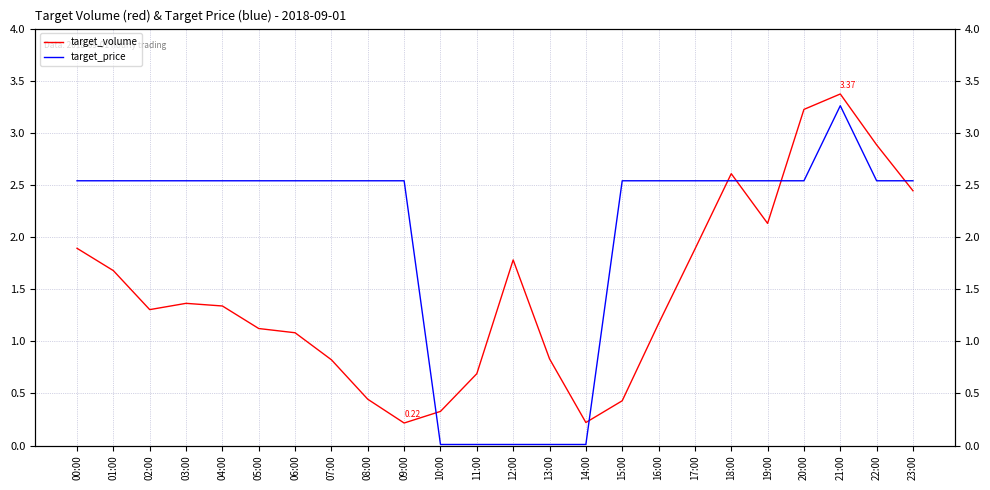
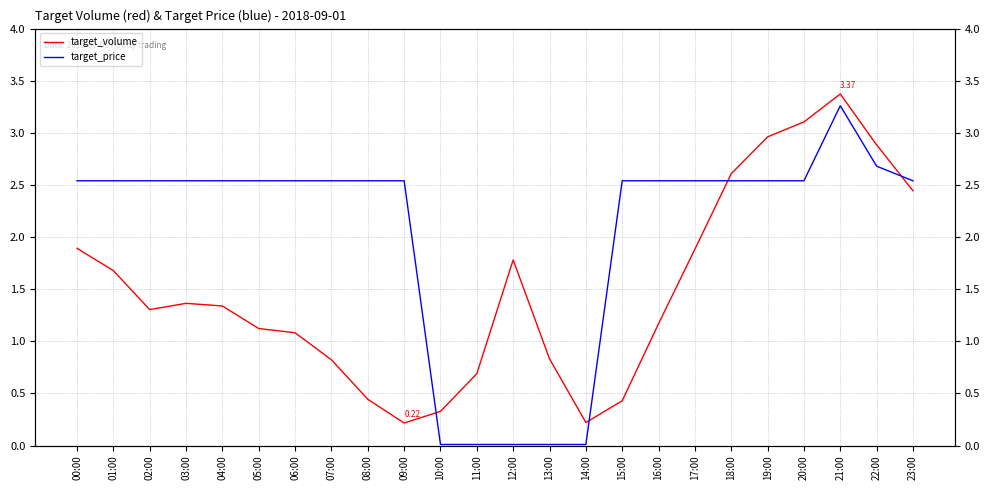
  {
    "target_volume": {
      "00:00": 1.89,
      "01:00": 1.68,
      "02:00": 1.30,
      "03:00": 1.36,
      "04:00": 1.34,
      "05:00": 1.12,
      "06:00": 1.08,
      "07:00": 0.82,
      "08:00": 0.44,
      "10:00": 0.33,
      "11:00": 0.69,
      "12:00": 1.78,
      "13:00": 0.83,
      "14:00": 0.22,
      "15:00": 0.43,
      "16:00": 1.17,
      "17:00": 1.88,
      "18:00": 2.61,
-     "19:00": 2.13,
-     "20:00": 3.22,
+     "19:00": 2.96,
+     "20:00": 3.10,
      "22:00": 2.88,
      "23:00": 2.44
    },
    "target_price": {
      "00:00": 2.54,
      "01:00": 2.54,
      "02:00": 2.54,
      "03:00": 2.54,
      "04:00": 2.54,
      "05:00": 2.54,
      "06:00": 2.54,
      "07:00": 2.54,
      "08:00": 2.54,
      "09:00": 2.54,
      "10:00": 0.01,
      "11:00": 0.01,
      "12:00": 0.01,
      "13:00": 0.01,
      "14:00": 0.01,
      "15:00": 2.54,
      "16:00": 2.54,
      "17:00": 2.54,
      "18:00": 2.54,
      "19:00": 2.54,
      "20:00": 2.54,
      "21:00": 3.26,
-     "22:00": 2.54,
+     "22:00": 2.68,
      "23:00": 2.54
    }
  }
